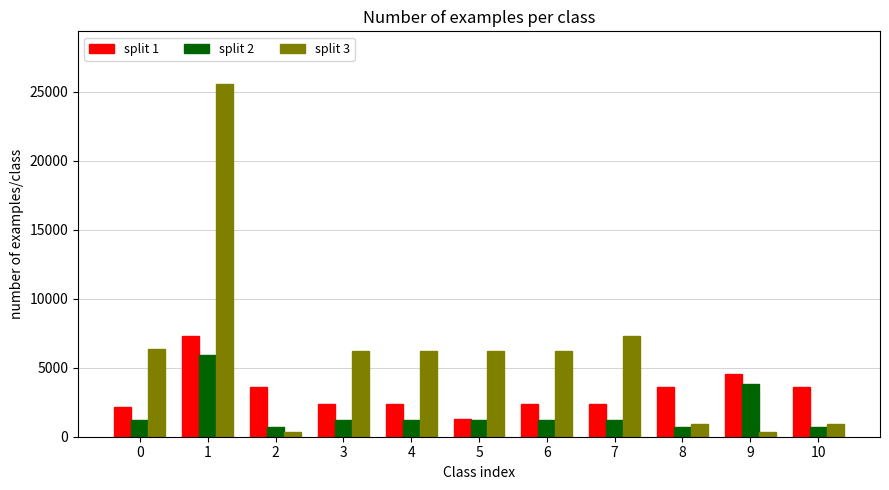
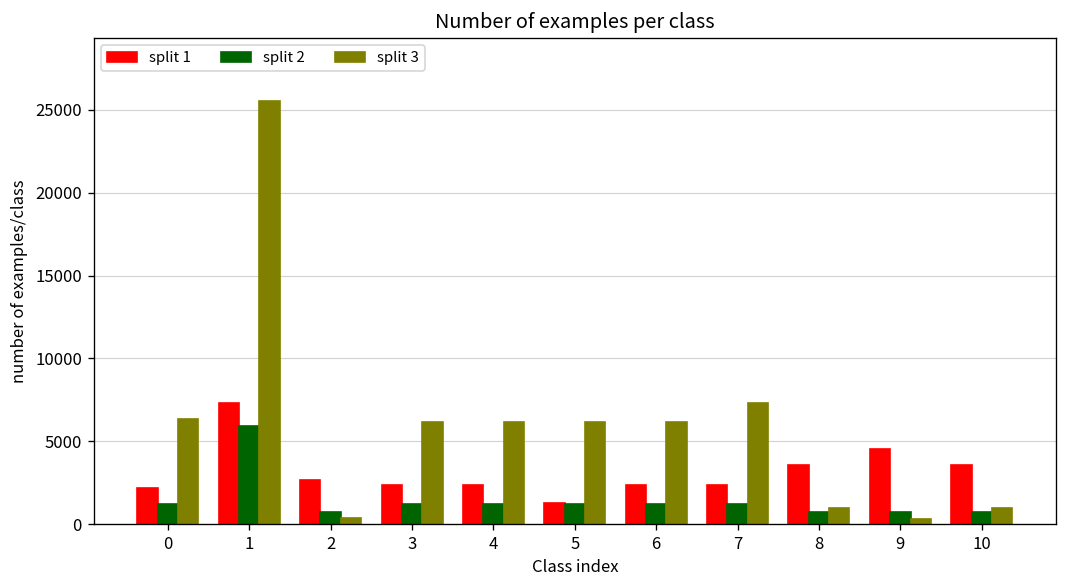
  {
    "split 1": {
      "0": 2200,
      "1": 7300,
-     "2": 3600,
+     "2": 2700,
      "3": 2300,
      "4": 2300,
      "5": 1300,
      "6": 2300,
      "7": 2300,
      "8": 3600,
      "9": 4600,
      "10": 3600
    },
    "split 2": {
      "0": 1200,
      "1": 5900,
      "2": 700,
      "3": 1200,
      "4": 1200,
      "5": 1200,
      "6": 1200,
      "7": 1200,
      "8": 700,
-     "9": 3800,
+     "9": 700,
      "10": 700
    },
    "split 3": {
      "0": 6400,
      "1": 25500,
      "2": 400,
      "3": 6200,
      "4": 6200,
      "5": 6200,
      "6": 6200,
      "7": 7300,
      "8": 1000,
      "9": 300,
      "10": 1000
    }
  }
